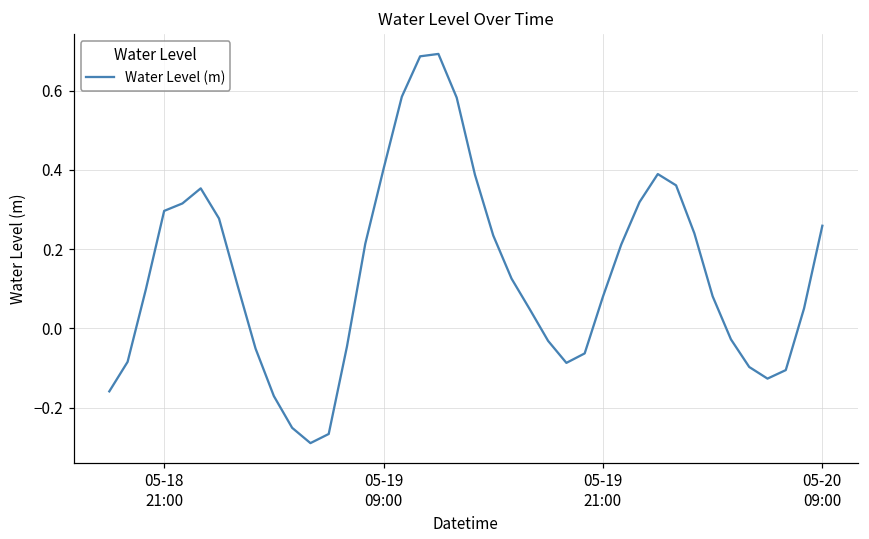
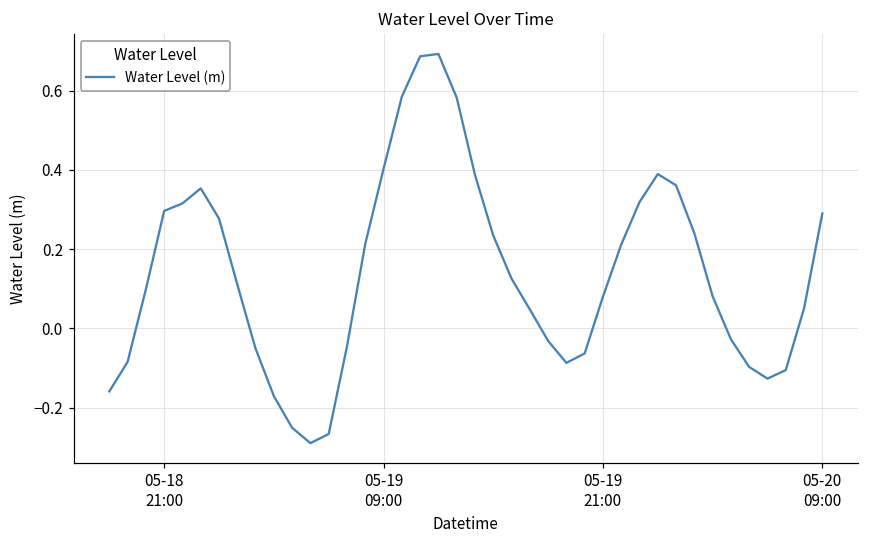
  {
    "05-18 21:00": 0.30,
    "05-19 09:00": 0.40,
    "05-19 21:00": 0.08,
-   "05-20 09:00": 0.26
+   "05-20 09:00": 0.29
  }
